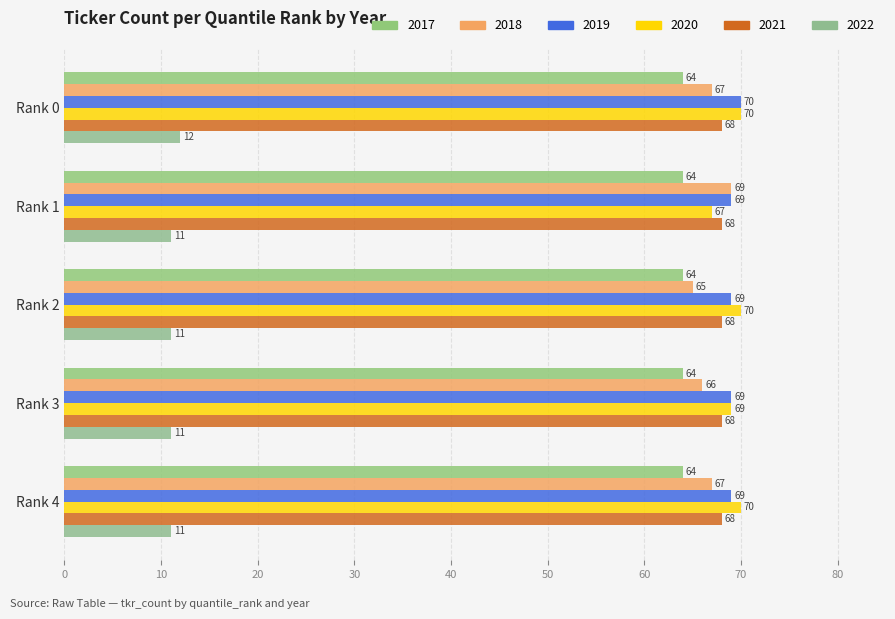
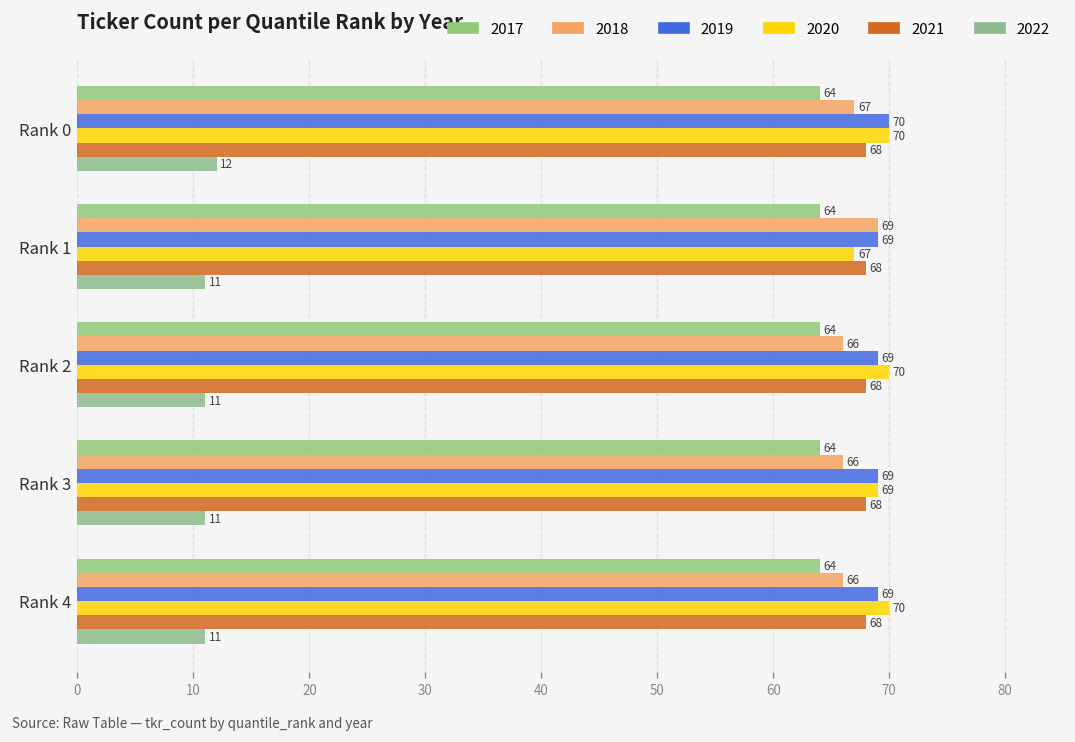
  {
    "2018": {
      "Rank 0": 67,
      "Rank 1": 69,
-     "Rank 2": 65,
+     "Rank 2": 66,
      "Rank 3": 66,
-     "Rank 4": 67
+     "Rank 4": 66
    },
    "2019": {
      "Rank 0": 70,
      "Rank 1": 69,
      "Rank 2": 69,
      "Rank 3": 69,
      "Rank 4": 69
    },
    "2020": {
      "Rank 0": 70,
      "Rank 1": 67,
      "Rank 2": 70,
      "Rank 3": 69,
      "Rank 4": 70
    },
    "2021": {
      "Rank 0": 68,
      "Rank 1": 68,
      "Rank 2": 68,
      "Rank 3": 68,
      "Rank 4": 68
    }
  }
